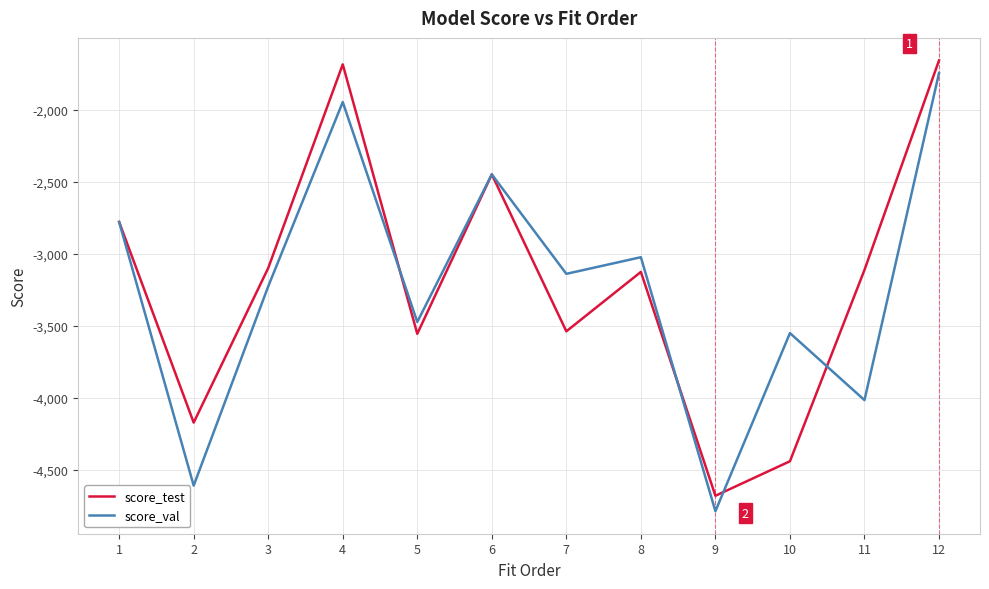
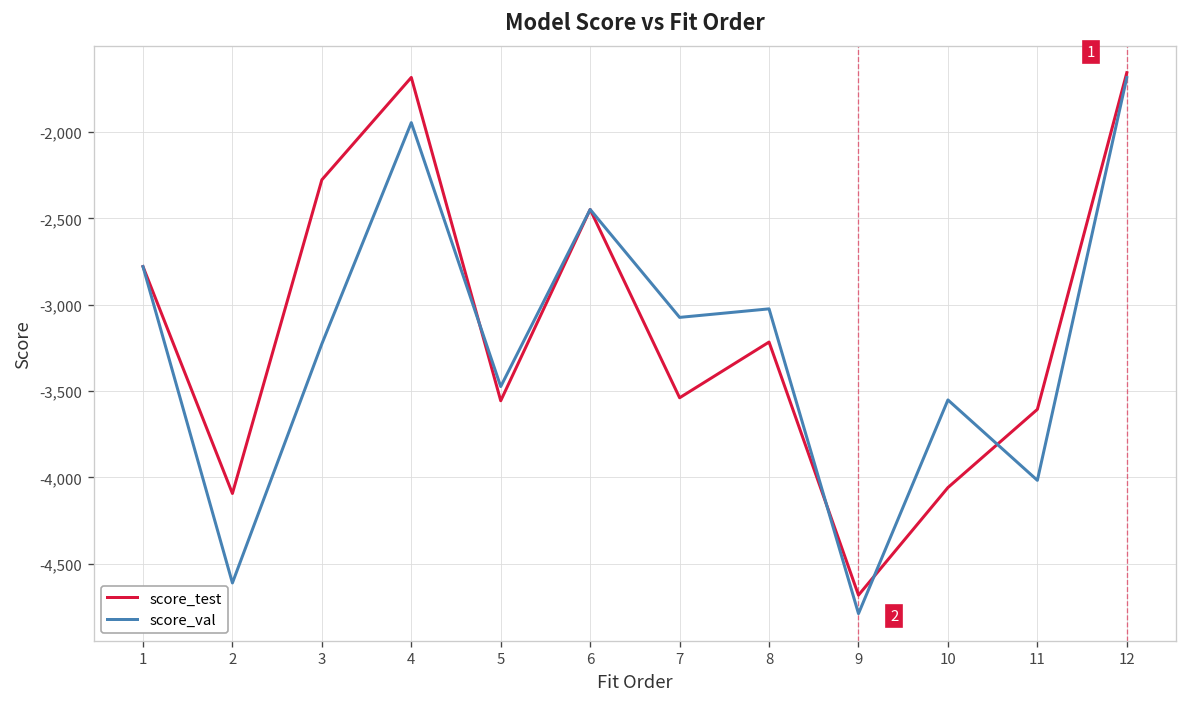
  {
    "score_test": {
-     "2": "-4,170",
-     "3": "-3,100",
+     "2": "-4,090",
+     "3": "-2,280",
      "4": "-1,680",
      "5": "-3,560",
      "7": "-3,540",
-     "8": "-3,130",
+     "8": "-3,220",
      "9": "-4,680",
-     "10": "-4,440",
-     "11": "-3,110",
+     "10": "-4,060",
+     "11": "-3,610",
      "12": "-1,660"
    },
    "score_val": {
      "2": "-4,610",
      "3": "-3,230",
      "4": "-1,950",
      "5": "-3,470",
-     "7": "-3,140",
+     "7": "-3,070",
      "8": "-3,020",
      "9": "-4,790",
      "10": "-3,550",
      "11": "-4,020",
-     "12": "-1,750"
+     "12": "-1,690"
    }
  }
